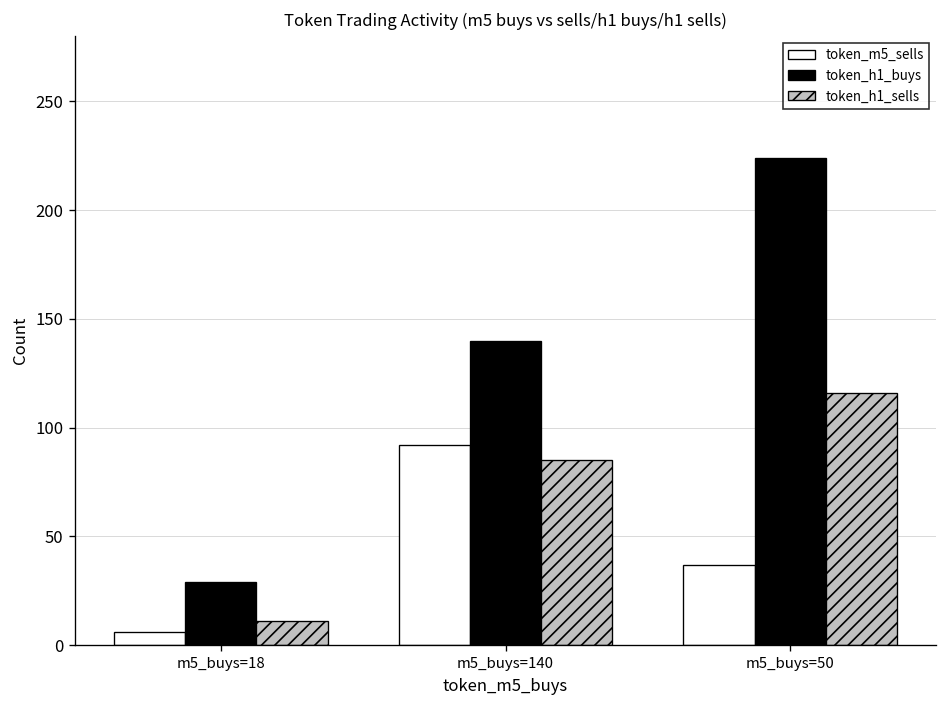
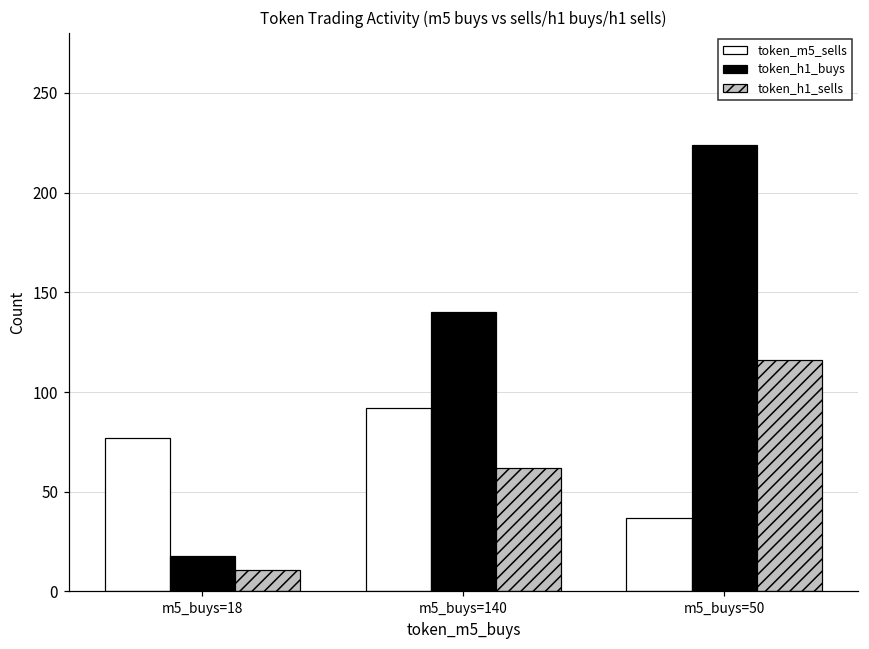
  {
    "token_m5_sells": {
-     "m5_buys=18": 6,
+     "m5_buys=18": 77,
      "m5_buys=140": 92,
      "m5_buys=50": 37
    },
    "token_h1_buys": {
-     "m5_buys=18": 29,
+     "m5_buys=18": 18,
      "m5_buys=140": 140,
      "m5_buys=50": 224
    },
    "token_h1_sells": {
      "m5_buys=18": 11,
-     "m5_buys=140": 85,
+     "m5_buys=140": 62,
      "m5_buys=50": 116
    }
  }
